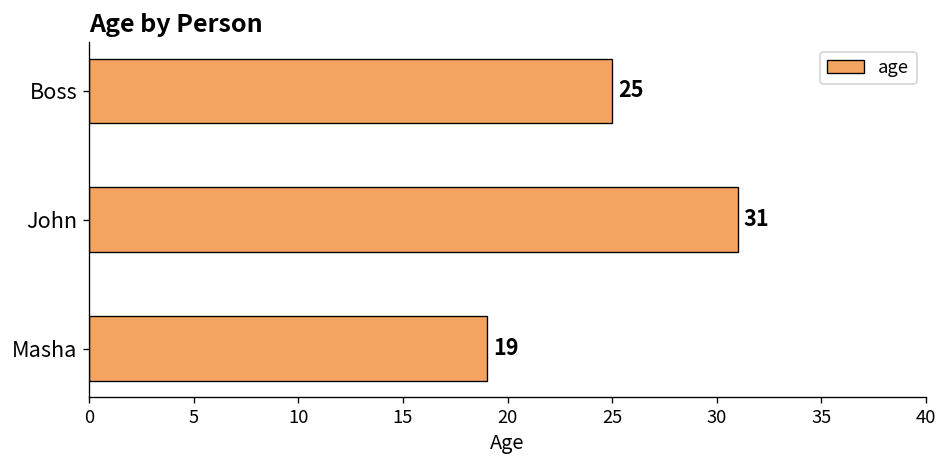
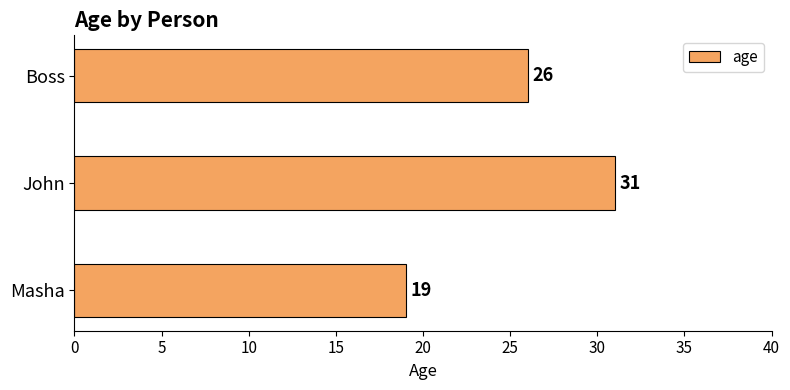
  {
-   "Boss": 25,
+   "Boss": 26,
    "John": 31,
    "Masha": 19
  }
